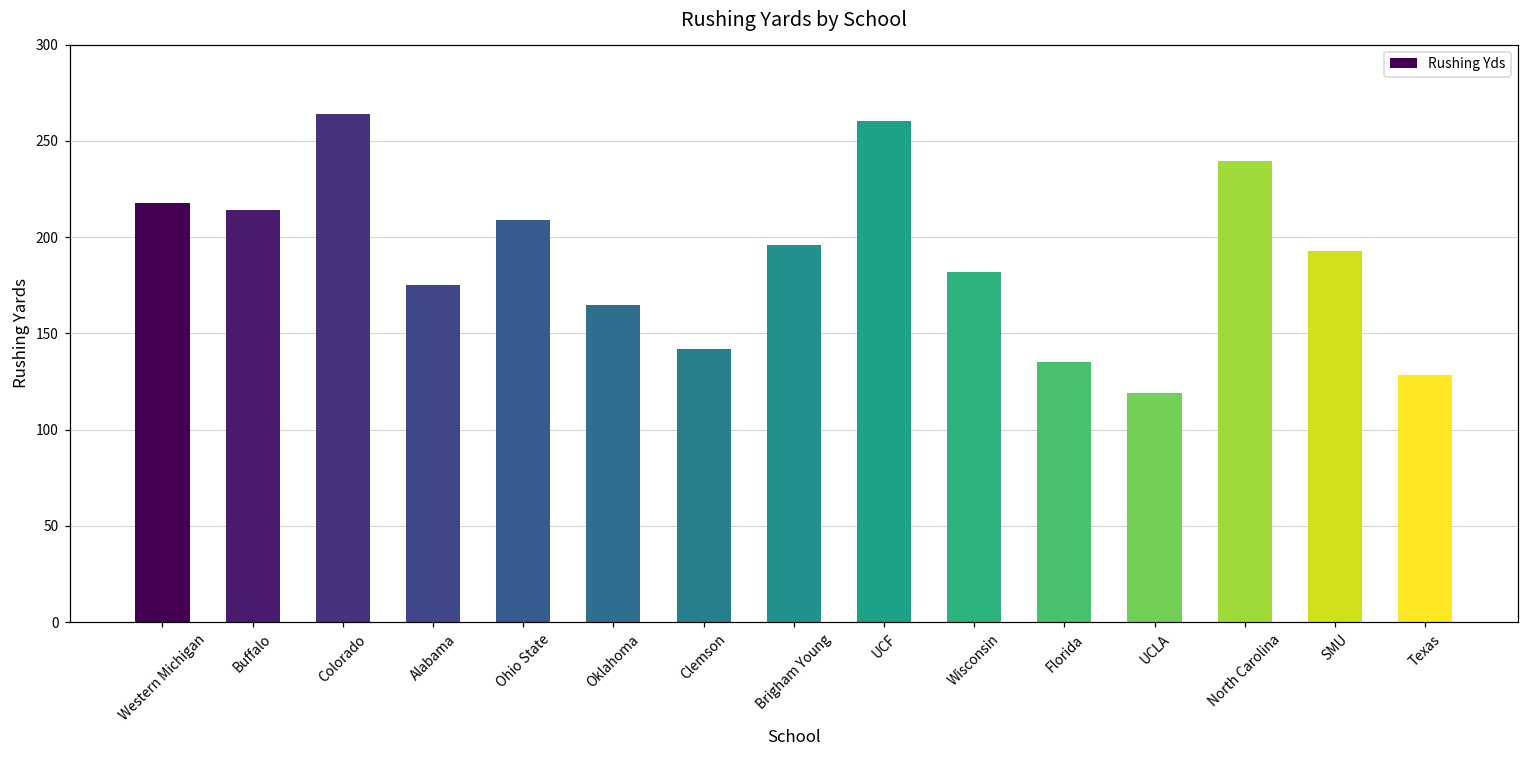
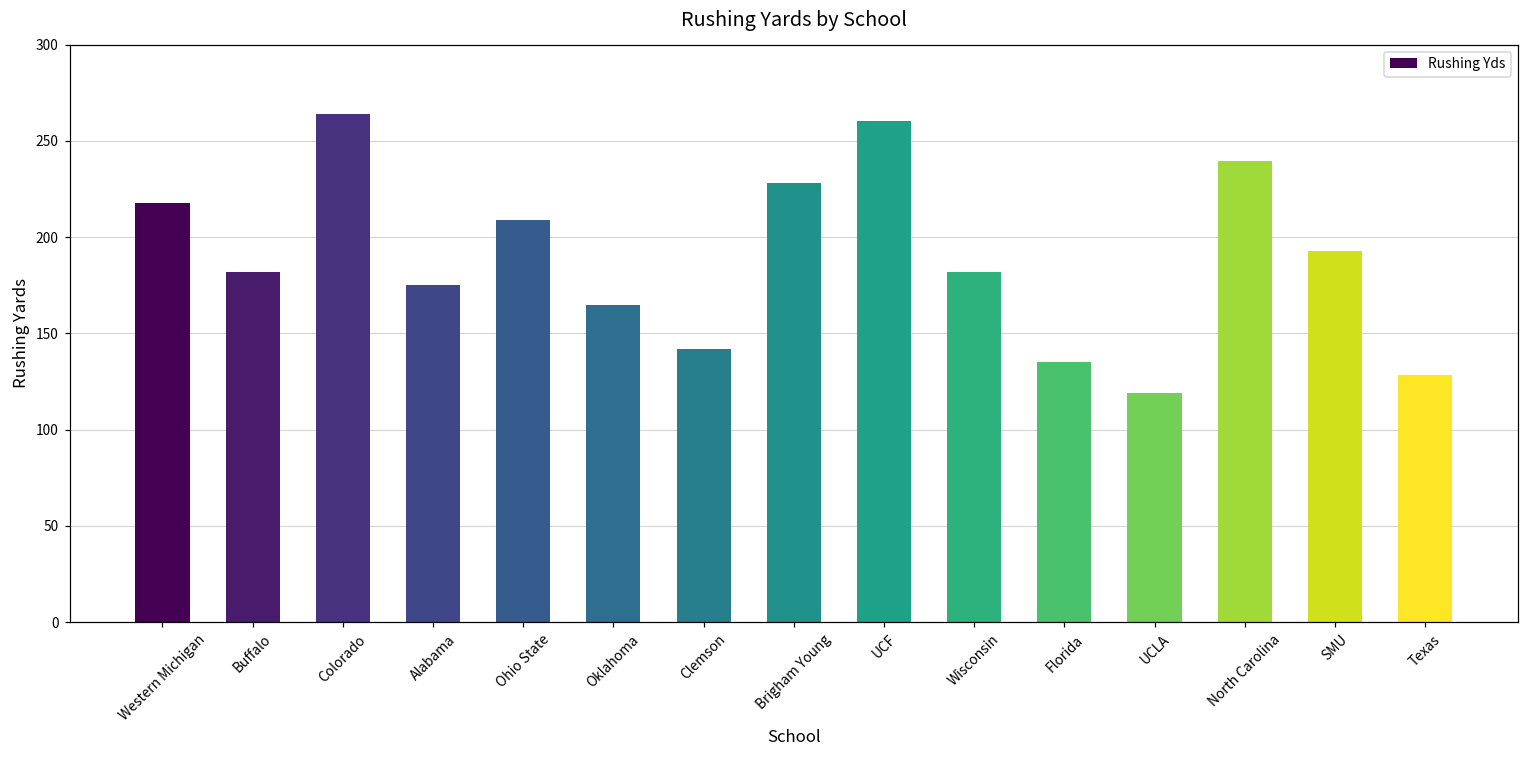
  {
    "Western Michigan": 218,
-   "Buffalo": 214,
+   "Buffalo": 182,
    "Colorado": 264,
    "Alabama": 175,
    "Ohio State": 209,
    "Oklahoma": 165,
    "Clemson": 142,
-   "Brigham Young": 196,
+   "Brigham Young": 228,
    "UCF": 260,
    "Wisconsin": 182,
    "Florida": 135,
    "UCLA": 119,
    "North Carolina": 239,
    "SMU": 193,
    "Texas": 128
  }
